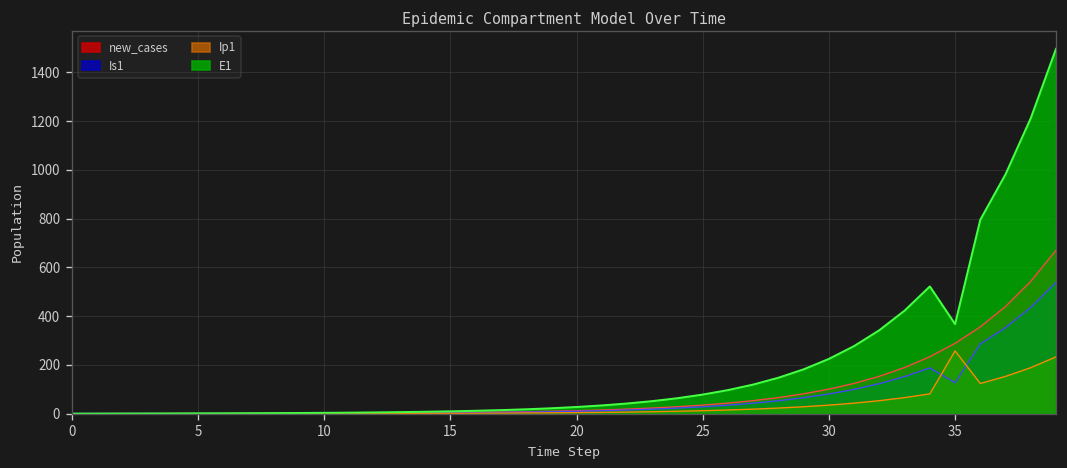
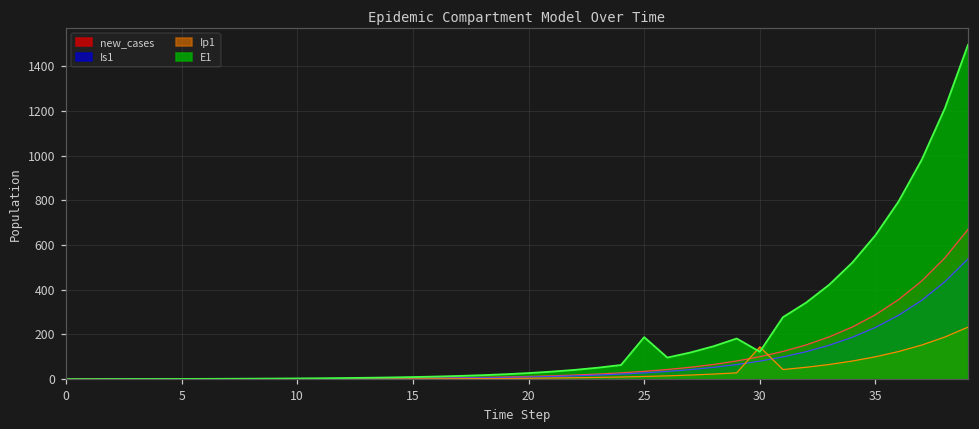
  {
    "new_cases": {
      "30": 100,
      "35": 290
    },
    "Is1": {
      "30": 80,
-     "35": 130
+     "35": 230
    },
    "Ip1": {
      "25": 10,
-     "30": 30,
-     "35": 260
+     "30": 140,
+     "35": 100
    },
    "E1": {
      "20": 30,
-     "25": 80,
-     "30": 220,
-     "35": 370
+     "25": 190,
+     "30": 120,
+     "35": 640
    }
  }
